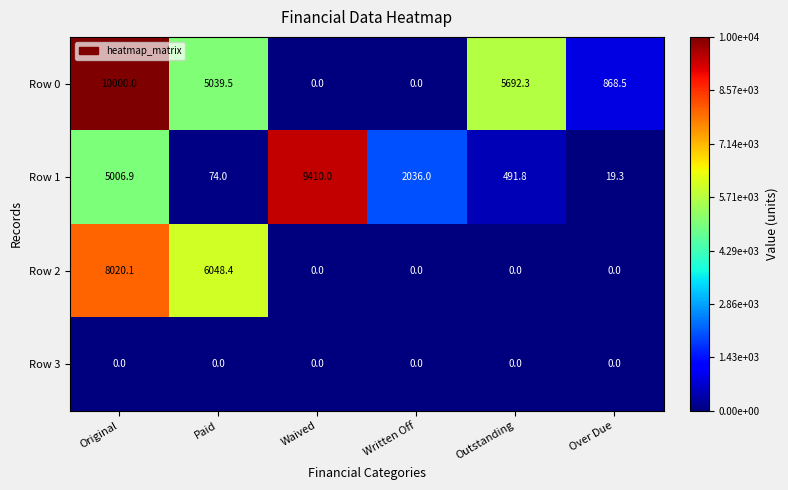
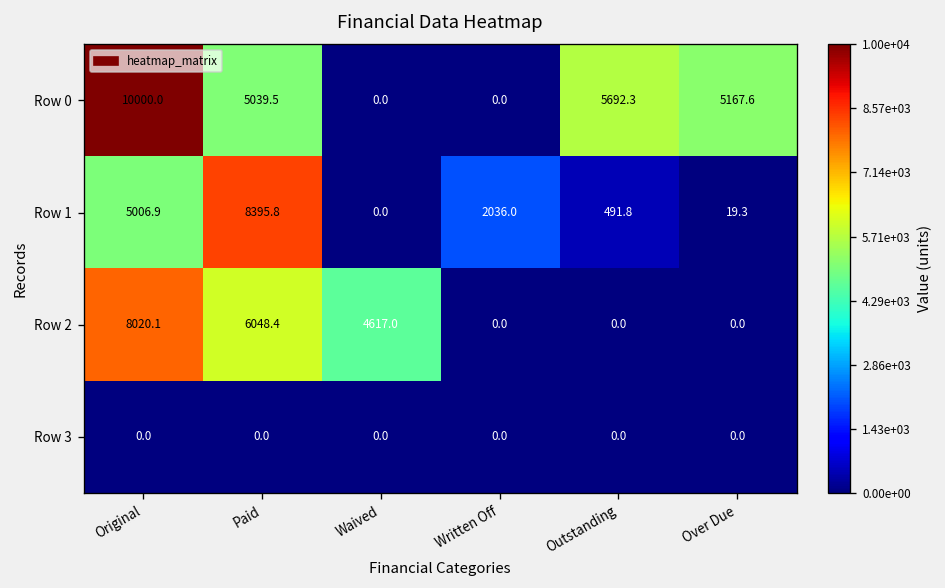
  {
    "Row 0": {
      "Original": 10000.0,
      "Paid": 5039.5,
      "Waived": 0.0,
      "Written Off": 0.0,
      "Outstanding": 5692.3,
-     "Over Due": 868.5
+     "Over Due": 5167.6
    },
    "Row 1": {
      "Original": 5006.9,
-     "Paid": 74.0,
-     "Waived": 9410.0,
+     "Paid": 8395.8,
+     "Waived": 0.0,
      "Written Off": 2036.0,
      "Outstanding": 491.8,
      "Over Due": 19.3
    },
    "Row 2": {
      "Original": 8020.1,
      "Paid": 6048.4,
-     "Waived": 0.0,
+     "Waived": 4617.0,
      "Written Off": 0.0,
      "Outstanding": 0.0,
      "Over Due": 0.0
    },
    "Row 3": {
      "Original": 0.0,
      "Paid": 0.0,
      "Waived": 0.0,
      "Written Off": 0.0,
      "Outstanding": 0.0,
      "Over Due": 0.0
    }
  }
